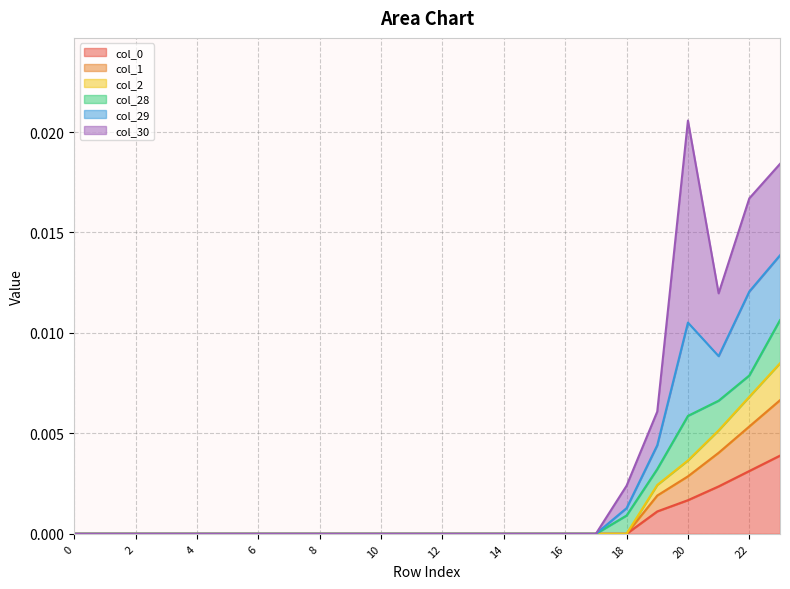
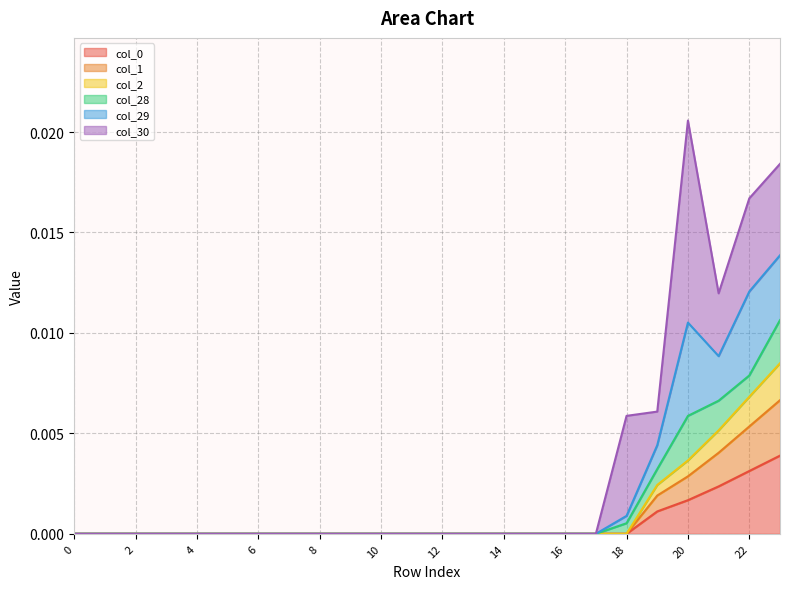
  {
    "col_28": {
-     "18": 0.0009,
+     "18": 0.0005,
      "20": 0.0022,
      "22": 0.0011
    },
    "col_29": {
      "18": 0.0004,
      "20": 0.0046,
      "22": 0.0042
    },
    "col_30": {
-     "18": 0.0011,
+     "18": 0.0050,
      "20": 0.0101,
      "22": 0.0046
    }
  }
